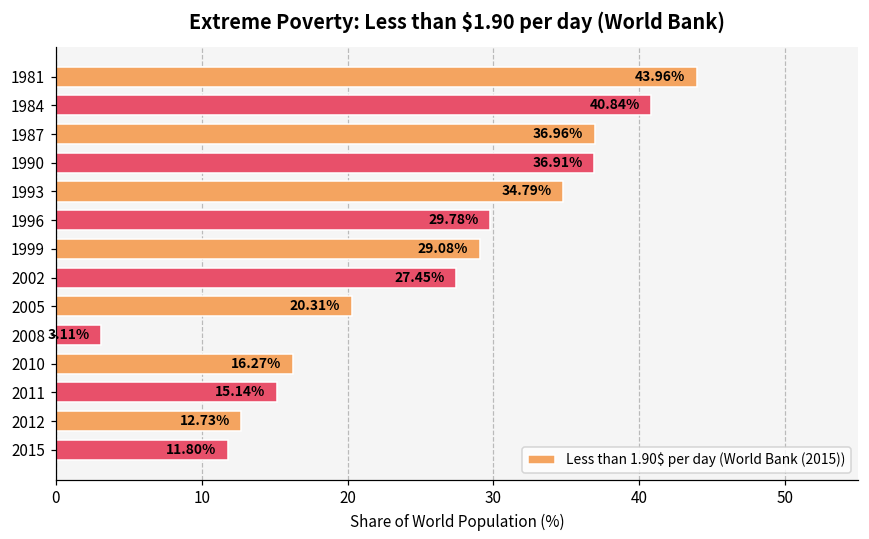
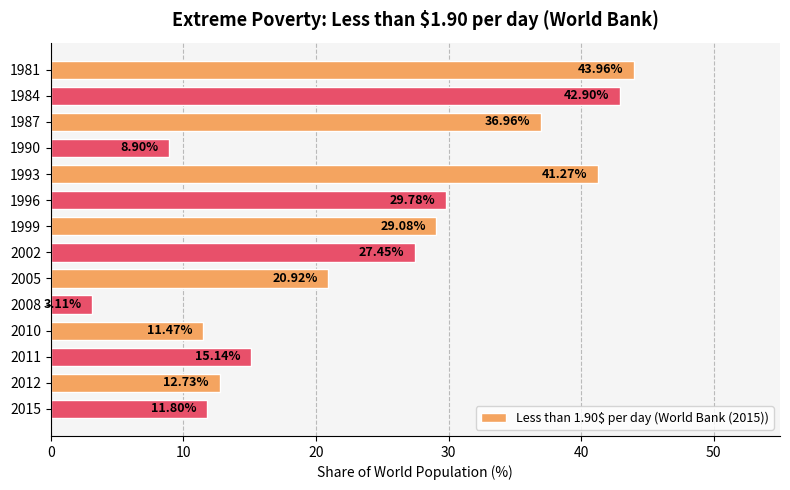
  {
    "1981": "43.96%",
-   "1984": "40.84%",
+   "1984": "42.90%",
    "1987": "36.96%",
-   "1990": "36.91%",
-   "1993": "34.79%",
+   "1990": "8.90%",
+   "1993": "41.27%",
    "1996": "29.78%",
    "1999": "29.08%",
    "2002": "27.45%",
-   "2005": "20.31%",
+   "2005": "20.92%",
    "2008": "3.11%",
-   "2010": "16.27%",
+   "2010": "11.47%",
    "2011": "15.14%",
    "2012": "12.73%",
    "2015": "11.80%"
  }
